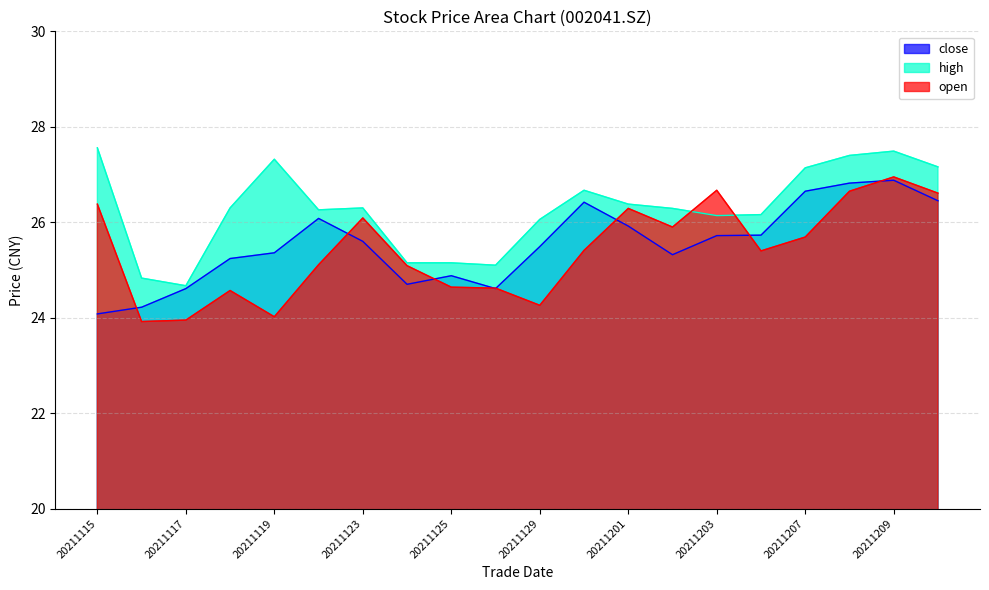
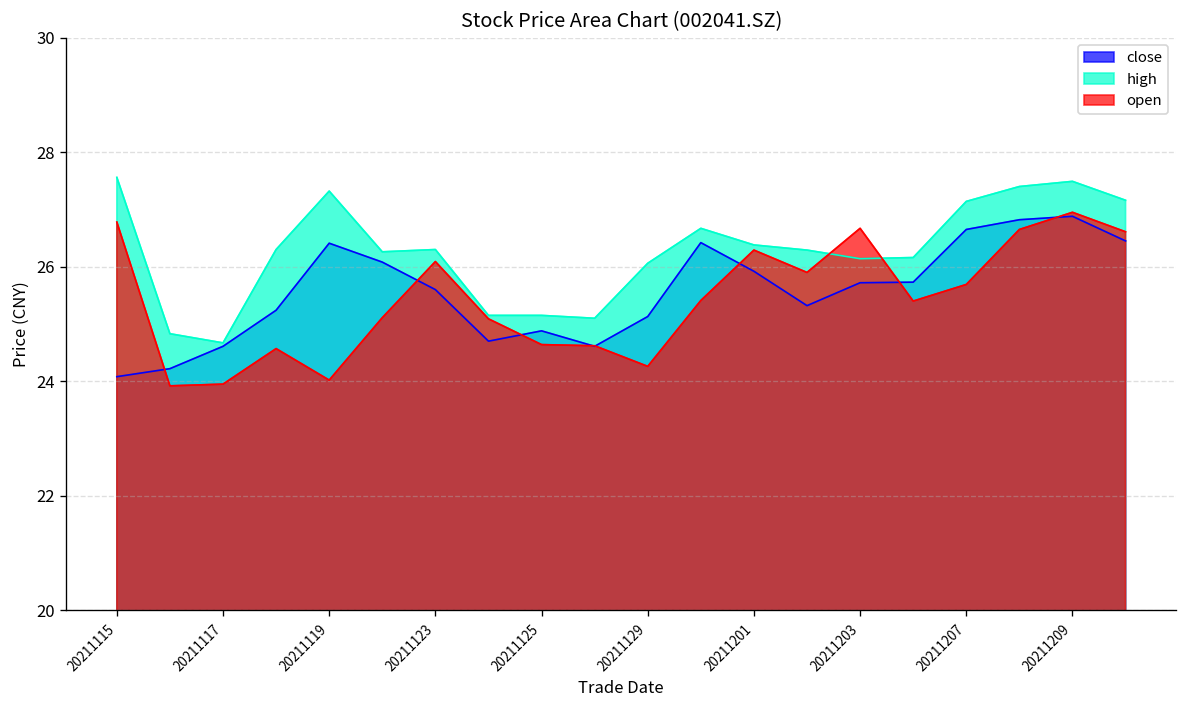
  {
    "close": {
      "20211115": 24.1,
      "20211117": 24.6,
-     "20211119": 25.4,
+     "20211119": 26.4,
      "20211123": 25.6,
      "20211125": 24.9,
-     "20211129": 25.5,
+     "20211129": 25.1,
      "20211201": 25.9,
      "20211203": 25.7,
      "20211207": 26.7,
      "20211209": 26.9
    },
    "high": {
      "20211115": 27.6,
      "20211117": 24.7,
      "20211119": 27.3,
      "20211123": 26.3,
      "20211125": 25.2,
      "20211129": 26.1,
      "20211201": 26.4,
      "20211203": 26.1,
      "20211207": 27.1,
      "20211209": 27.5
    },
    "open": {
-     "20211115": 26.4,
+     "20211115": 26.8,
      "20211117": 24.0,
      "20211119": 24.0,
      "20211123": 26.1,
      "20211125": 24.6,
      "20211129": 24.3,
      "20211201": 26.3,
      "20211203": 26.7,
      "20211207": 25.7,
      "20211209": 27.0
    }
  }
